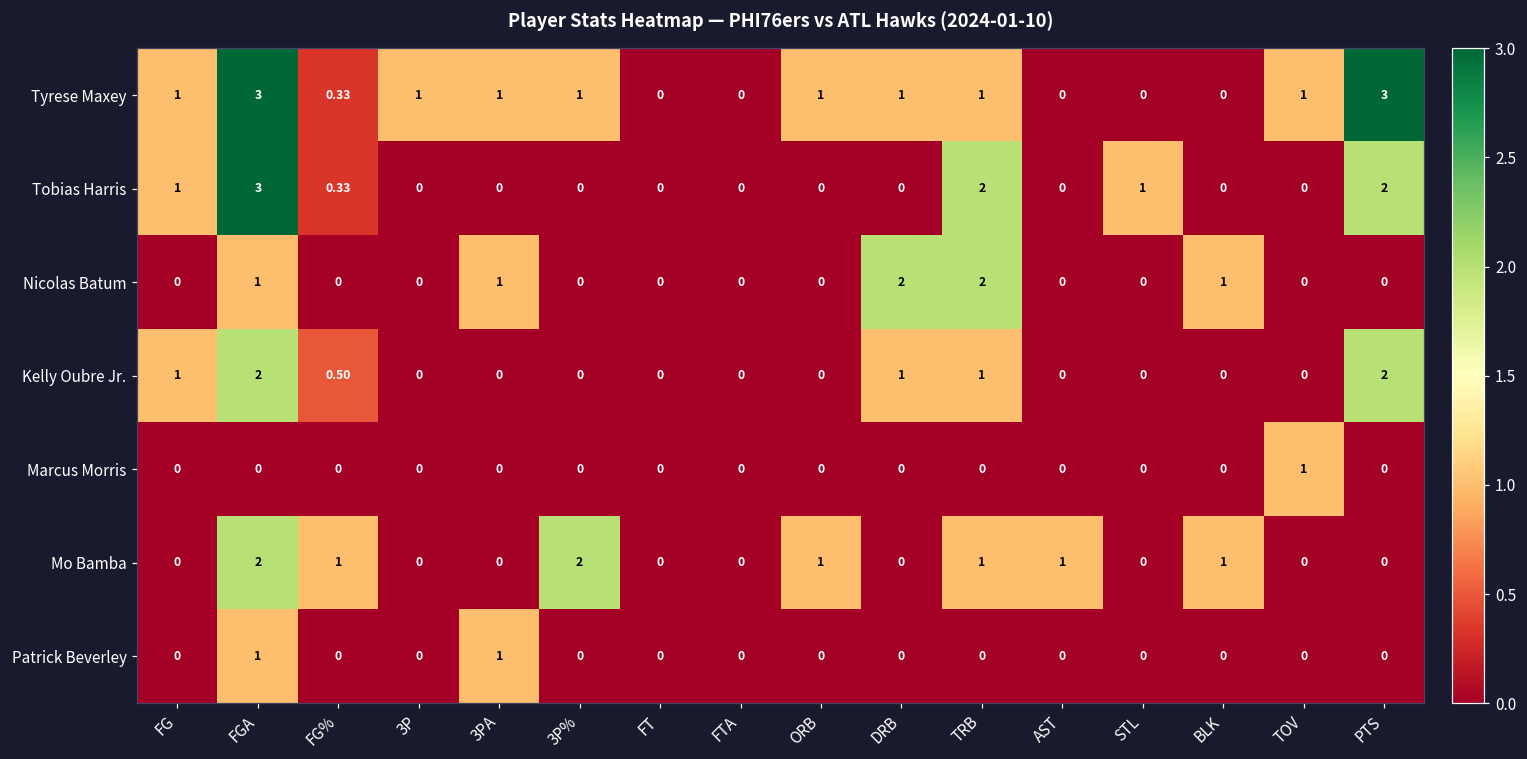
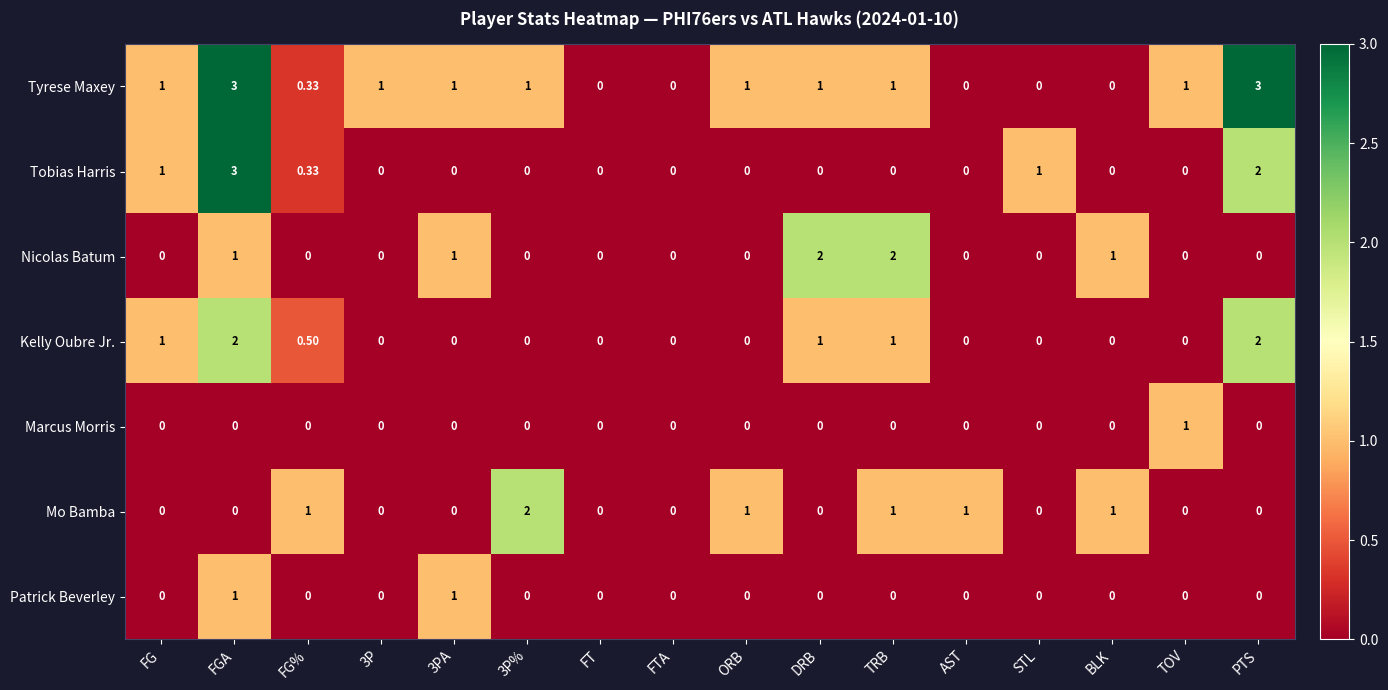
  {
    "Tyrese Maxey": {
      "FG": 1,
      "FGA": 3,
      "FG%": 0.33,
      "3P": 1,
      "3PA": 1,
      "3P%": 1,
      "FT": 0,
      "FTA": 0,
      "ORB": 1,
      "DRB": 1,
      "TRB": 1,
      "AST": 0,
      "STL": 0,
      "BLK": 0,
      "TOV": 1,
      "PTS": 3
    },
    "Tobias Harris": {
      "FG": 1,
      "FGA": 3,
      "FG%": 0.33,
      "3P": 0,
      "3PA": 0,
      "3P%": 0,
      "FT": 0,
      "FTA": 0,
      "ORB": 0,
      "DRB": 0,
-     "TRB": 2,
+     "TRB": 0,
      "AST": 0,
      "STL": 1,
      "BLK": 0,
      "TOV": 0,
      "PTS": 2
    },
    "Nicolas Batum": {
      "FG": 0,
      "FGA": 1,
      "FG%": 0,
      "3P": 0,
      "3PA": 1,
      "3P%": 0,
      "FT": 0,
      "FTA": 0,
      "ORB": 0,
      "DRB": 2,
      "TRB": 2,
      "AST": 0,
      "STL": 0,
      "BLK": 1,
      "TOV": 0,
      "PTS": 0
    },
    "Kelly Oubre Jr.": {
      "FG": 1,
      "FGA": 2,
      "FG%": 0.50,
      "3P": 0,
      "3PA": 0,
      "3P%": 0,
      "FT": 0,
      "FTA": 0,
      "ORB": 0,
      "DRB": 1,
      "TRB": 1,
      "AST": 0,
      "STL": 0,
      "BLK": 0,
      "TOV": 0,
      "PTS": 2
    },
    "Marcus Morris": {
      "FG": 0,
      "FGA": 0,
      "FG%": 0,
      "3P": 0,
      "3PA": 0,
      "3P%": 0,
      "FT": 0,
      "FTA": 0,
      "ORB": 0,
      "DRB": 0,
      "TRB": 0,
      "AST": 0,
      "STL": 0,
      "BLK": 0,
      "TOV": 1,
      "PTS": 0
    },
    "Mo Bamba": {
      "FG": 0,
-     "FGA": 2,
+     "FGA": 0,
      "FG%": 1,
      "3P": 0,
      "3PA": 0,
      "3P%": 2,
      "FT": 0,
      "FTA": 0,
      "ORB": 1,
      "DRB": 0,
      "TRB": 1,
      "AST": 1,
      "STL": 0,
      "BLK": 1,
      "TOV": 0,
      "PTS": 0
    },
    "Patrick Beverley": {
      "FG": 0,
      "FGA": 1,
      "FG%": 0,
      "3P": 0,
      "3PA": 1,
      "3P%": 0,
      "FT": 0,
      "FTA": 0,
      "ORB": 0,
      "DRB": 0,
      "TRB": 0,
      "AST": 0,
      "STL": 0,
      "BLK": 0,
      "TOV": 0,
      "PTS": 0
    }
  }
